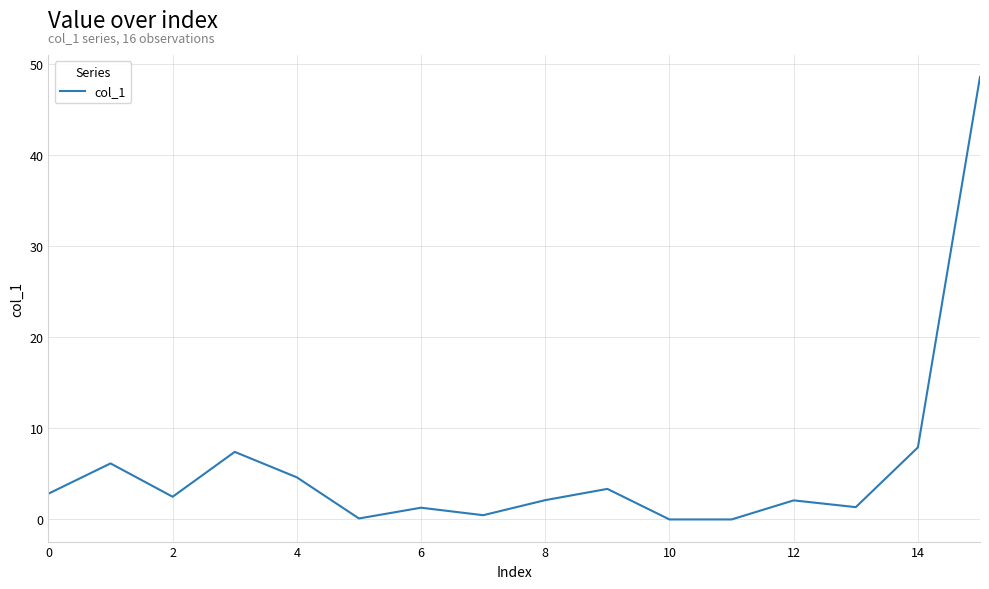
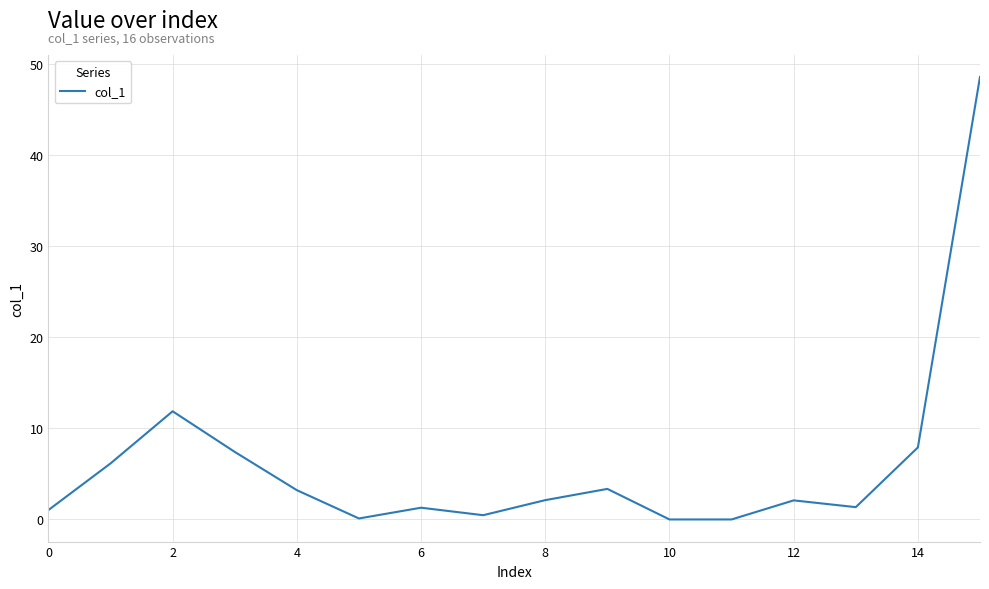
  {
-   "0": 3,
-   "2": 2,
-   "4": 5,
+   "0": 1,
+   "2": 12,
+   "4": 3,
    "6": 1,
    "8": 2,
    "10": 0,
    "12": 2,
    "14": 8
  }
